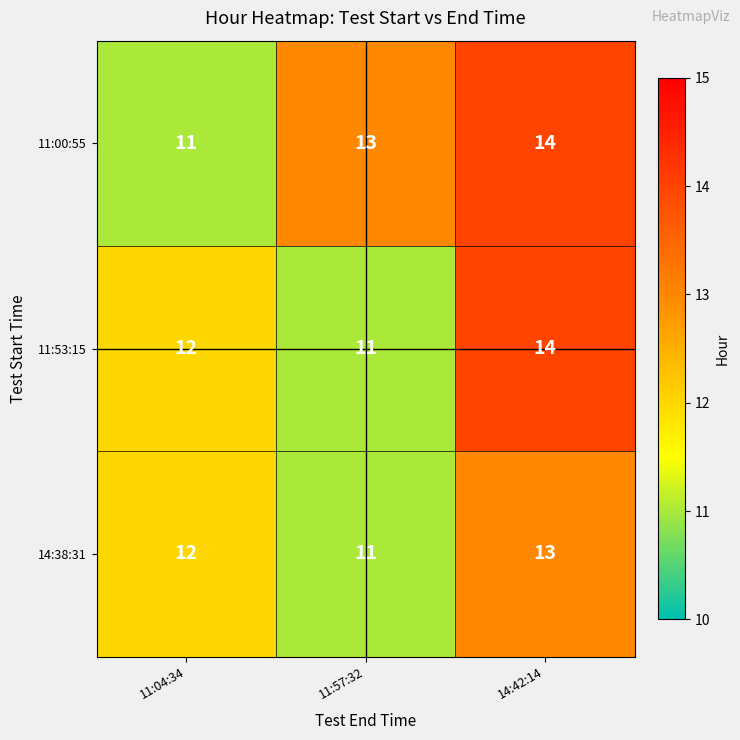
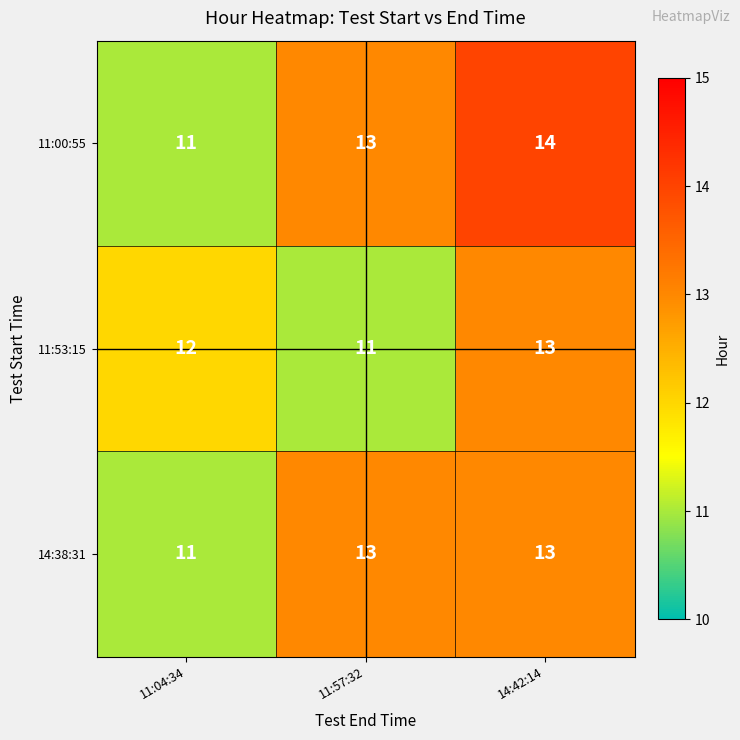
  {
    "11:00:55": {
      "11:04:34": 11,
      "11:57:32": 13,
      "14:42:14": 14
    },
    "11:53:15": {
      "11:04:34": 12,
      "11:57:32": 11,
-     "14:42:14": 14
+     "14:42:14": 13
    },
    "14:38:31": {
-     "11:04:34": 12,
-     "11:57:32": 11,
+     "11:04:34": 11,
+     "11:57:32": 13,
      "14:42:14": 13
    }
  }
